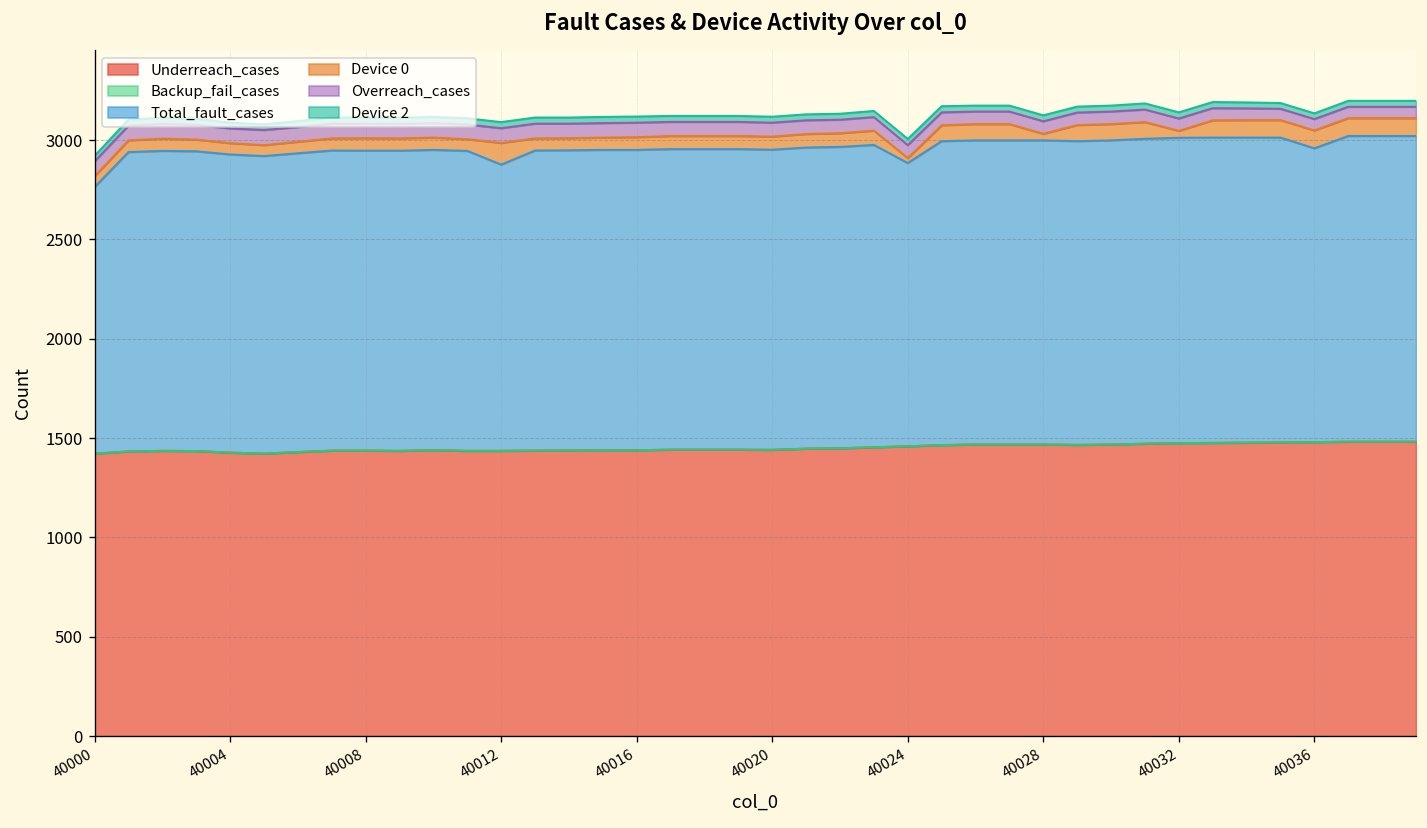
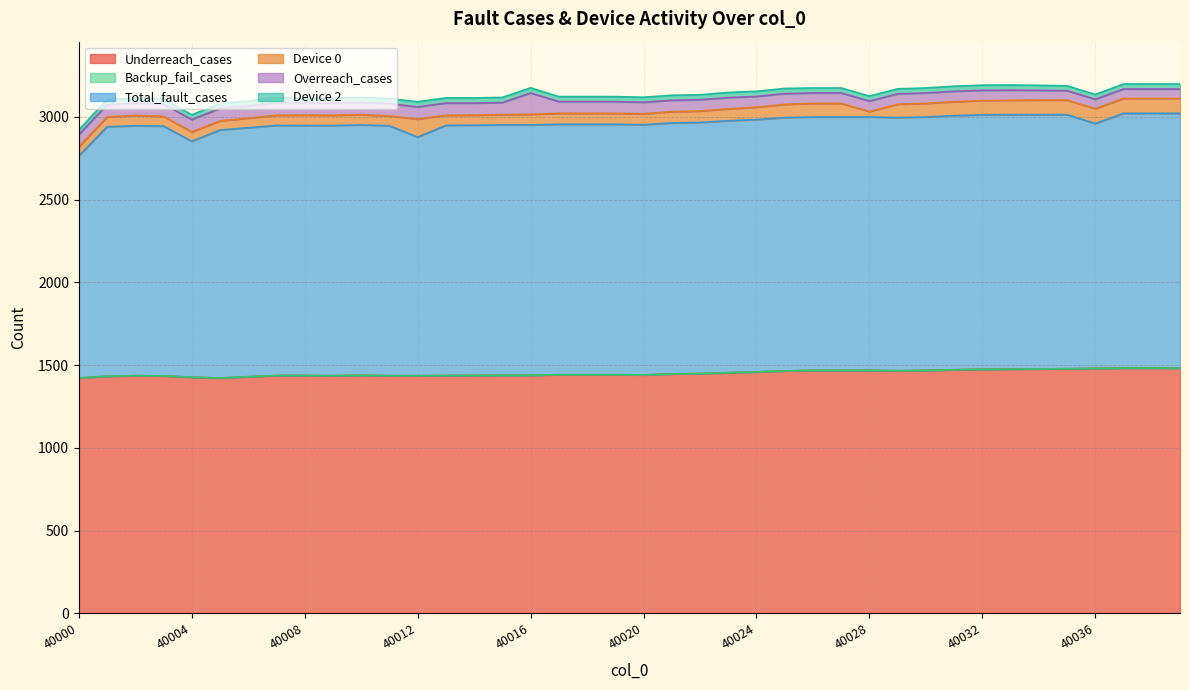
  {
    "Total_fault_cases": {
      "40000": 1340,
-     "40004": 1500,
+     "40004": 1430,
      "40008": 1510,
      "40012": 1440,
      "40016": 1510,
      "40020": 1510,
-     "40024": 1430,
+     "40024": 1520,
      "40028": 1530,
      "40032": 1540,
      "40036": 1480
    },
    "Device 0": {
      "40000": 60,
      "40004": 60,
      "40008": 60,
      "40012": 110,
      "40016": 60,
      "40020": 70,
-     "40024": 30,
+     "40024": 80,
      "40028": 30,
-     "40032": 40,
+     "40032": 90,
      "40036": 90
    },
    "Overreach_cases": {
      "40000": 70,
      "40012": 70,
-     "40016": 70,
+     "40016": 130,
      "40020": 70,
      "40024": 70,
      "40028": 60,
      "40032": 60,
      "40036": 60
    }
  }
